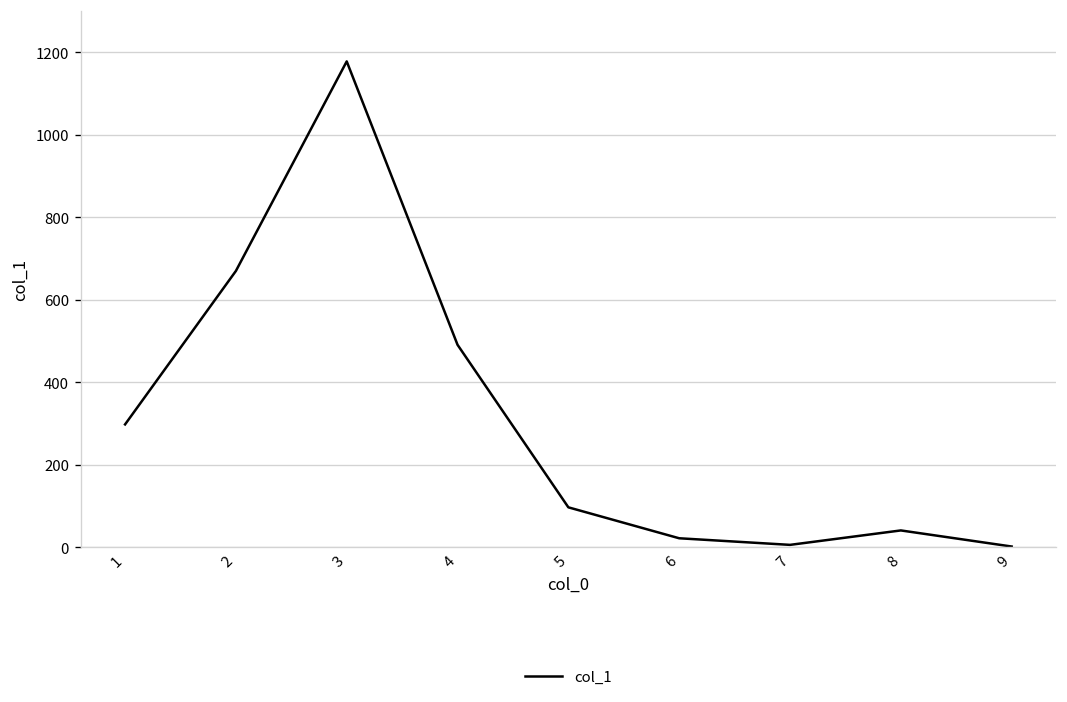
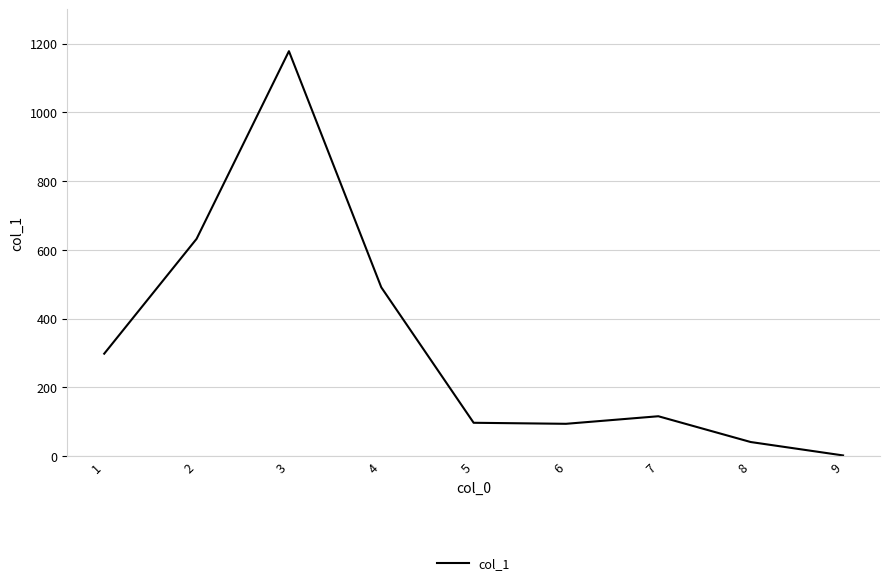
  {
    "1": 300,
-   "2": 670,
+   "2": 630,
    "3": 1180,
    "4": 490,
    "5": 100,
-   "6": 20,
-   "7": 10,
+   "6": 90,
+   "7": 120,
    "8": 40,
    "9": 0
  }
